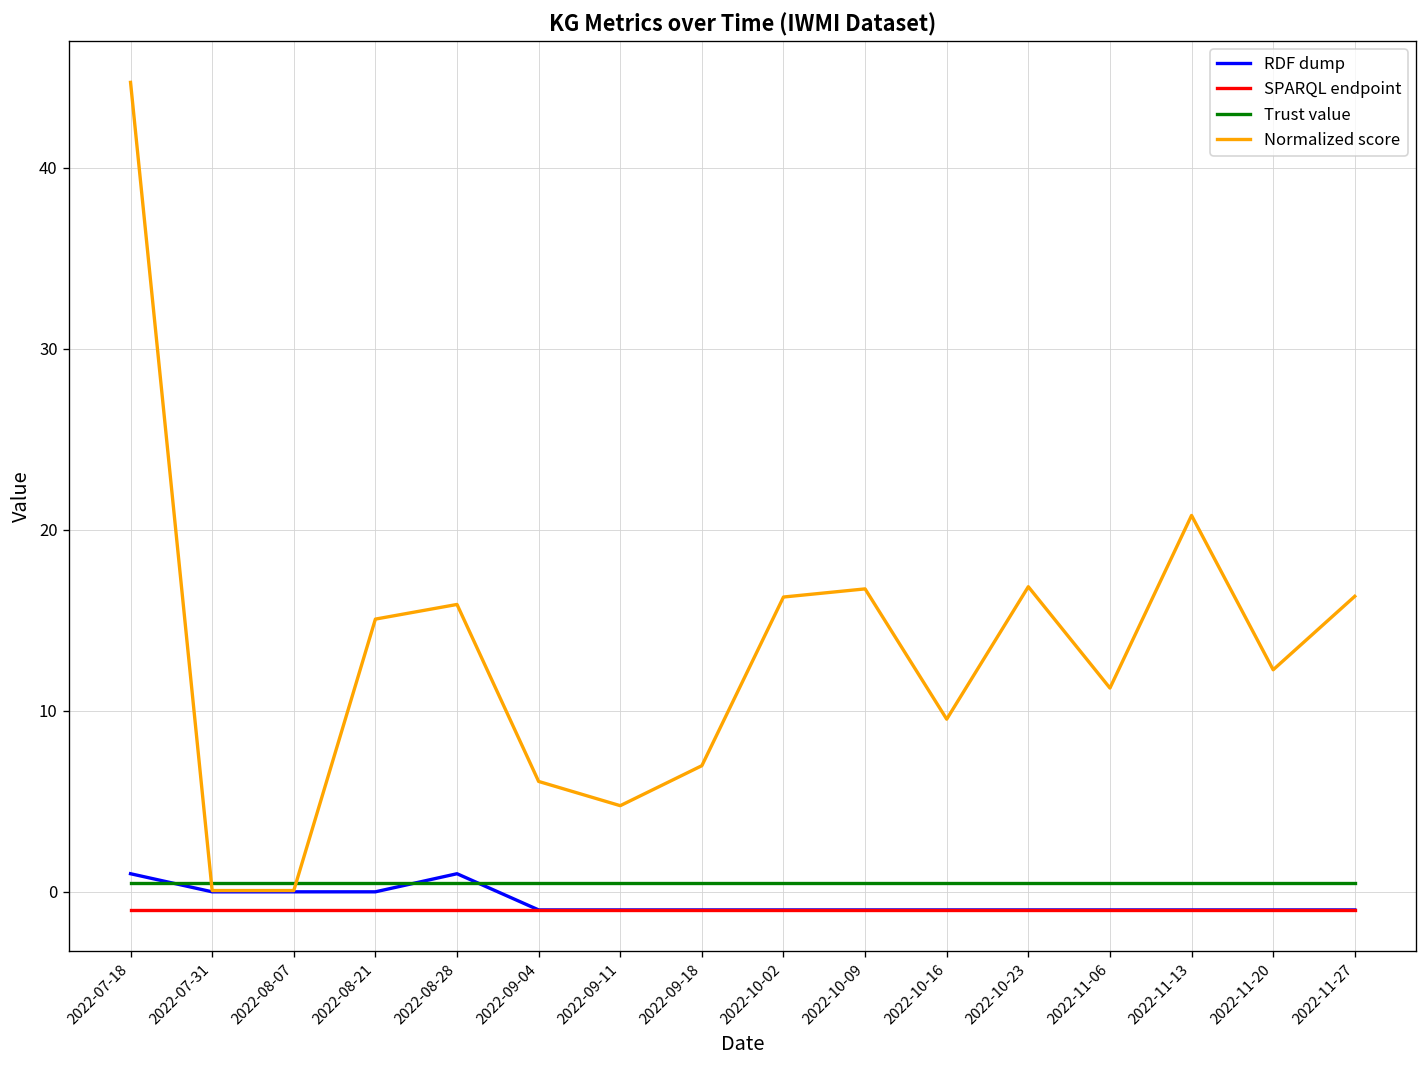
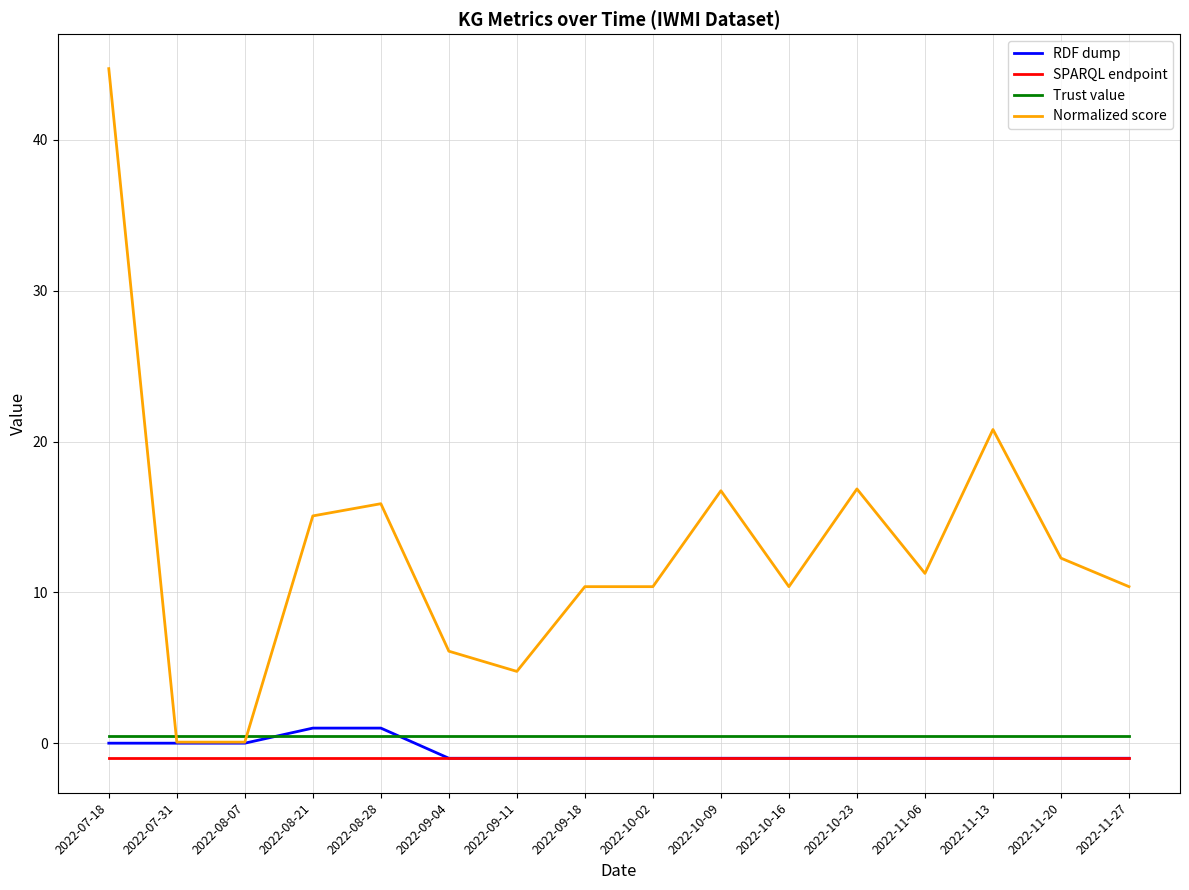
  {
    "RDF dump": {
-     "2022-07-18": 1,
-     "2022-08-21": 0,
+     "2022-07-18": 0,
+     "2022-08-21": 1,
      "2022-08-28": 1
    },
    "SPARQL endpoint": {
      "2022-07-18": -1.0,
      "2022-07-31": -1.0,
      "2022-08-07": -1.0,
      "2022-08-21": -1.0,
      "2022-08-28": -1.0
    },
    "Trust value": {
      "2022-07-18": 0.5,
      "2022-07-31": 0.5,
      "2022-08-07": 0.5,
      "2022-08-21": 0.5,
      "2022-08-28": 0.5,
      "2022-09-04": 0.5,
      "2022-09-11": 0.5,
      "2022-09-18": 0.5,
      "2022-10-02": 0.5,
      "2022-10-09": 0.5,
      "2022-10-16": 0.5,
      "2022-10-23": 0.5,
      "2022-11-06": 0.5,
      "2022-11-13": 0.5,
      "2022-11-20": 0.5,
      "2022-11-27": 0.5
    },
    "Normalized score": {
      "2022-07-18": 44.7,
      "2022-08-21": 15.1,
      "2022-08-28": 15.9,
      "2022-09-04": 6.1,
      "2022-09-11": 4.8,
-     "2022-09-18": 7.0,
-     "2022-10-02": 16.3,
+     "2022-09-18": 10.4,
+     "2022-10-02": 10.4,
      "2022-10-09": 16.7,
-     "2022-10-16": 9.5,
+     "2022-10-16": 10.4,
      "2022-10-23": 16.9,
      "2022-11-06": 11.3,
      "2022-11-13": 20.8,
      "2022-11-20": 12.3,
-     "2022-11-27": 16.3
+     "2022-11-27": 10.4
    }
  }
